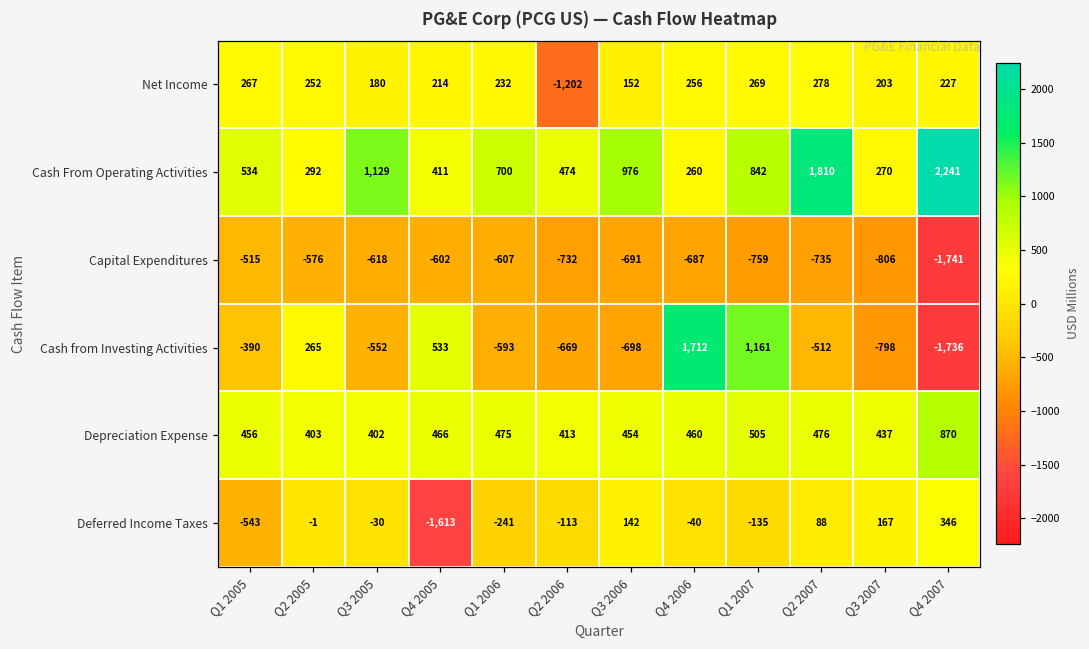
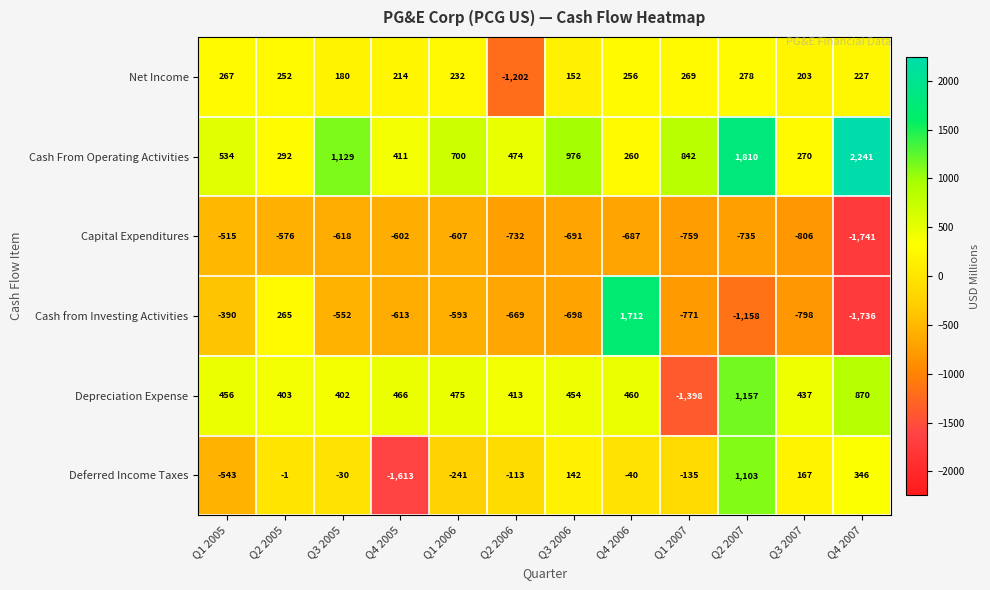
  {
    "Net Income": {
      "Q1 2005": "267",
      "Q2 2005": "252",
      "Q3 2005": "180",
      "Q4 2005": "214",
      "Q1 2006": "232",
      "Q2 2006": "-1,202",
      "Q3 2006": "152",
      "Q4 2006": "256",
      "Q1 2007": "269",
      "Q2 2007": "278",
      "Q3 2007": "203"
    },
    "Cash From Operating Activities": {
      "Q1 2005": "534",
      "Q2 2005": "292",
      "Q3 2005": "1,129",
      "Q4 2005": "411",
      "Q1 2006": "700",
      "Q2 2006": "474",
      "Q3 2006": "976",
      "Q4 2006": "260",
      "Q1 2007": "842",
      "Q2 2007": "1,810",
      "Q3 2007": "270",
      "Q4 2007": "2,241"
    },
    "Capital Expenditures": {
      "Q1 2005": "-515",
      "Q2 2005": "-576",
      "Q3 2005": "-618",
      "Q4 2005": "-602",
      "Q1 2006": "-607",
      "Q2 2006": "-732",
      "Q3 2006": "-691",
      "Q4 2006": "-687",
      "Q1 2007": "-759",
      "Q2 2007": "-735",
      "Q3 2007": "-806",
      "Q4 2007": "-1,741"
    },
    "Cash from Investing Activities": {
      "Q1 2005": "-390",
      "Q2 2005": "265",
      "Q3 2005": "-552",
-     "Q4 2005": "533",
+     "Q4 2005": "-613",
      "Q1 2006": "-593",
      "Q2 2006": "-669",
      "Q3 2006": "-698",
      "Q4 2006": "1,712",
-     "Q1 2007": "1,161",
-     "Q2 2007": "-512",
+     "Q1 2007": "-771",
+     "Q2 2007": "-1,158",
      "Q3 2007": "-798",
      "Q4 2007": "-1,736"
    },
    "Depreciation Expense": {
      "Q1 2005": "456",
      "Q2 2005": "403",
      "Q3 2005": "402",
      "Q4 2005": "466",
      "Q1 2006": "475",
      "Q2 2006": "413",
      "Q3 2006": "454",
      "Q4 2006": "460",
-     "Q1 2007": "505",
-     "Q2 2007": "476",
+     "Q1 2007": "-1,398",
+     "Q2 2007": "1,157",
      "Q3 2007": "437",
      "Q4 2007": "870"
    },
    "Deferred Income Taxes": {
      "Q1 2005": "-543",
      "Q2 2005": "-1",
      "Q3 2005": "-30",
      "Q4 2005": "-1,613",
      "Q1 2006": "-241",
      "Q2 2006": "-113",
      "Q3 2006": "142",
      "Q4 2006": "-40",
      "Q1 2007": "-135",
-     "Q2 2007": "88",
+     "Q2 2007": "1,103",
      "Q3 2007": "167",
      "Q4 2007": "346"
    }
  }
